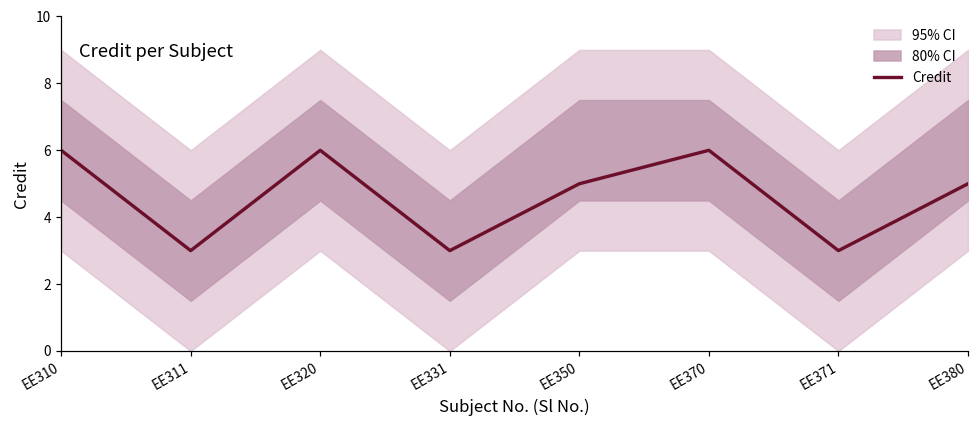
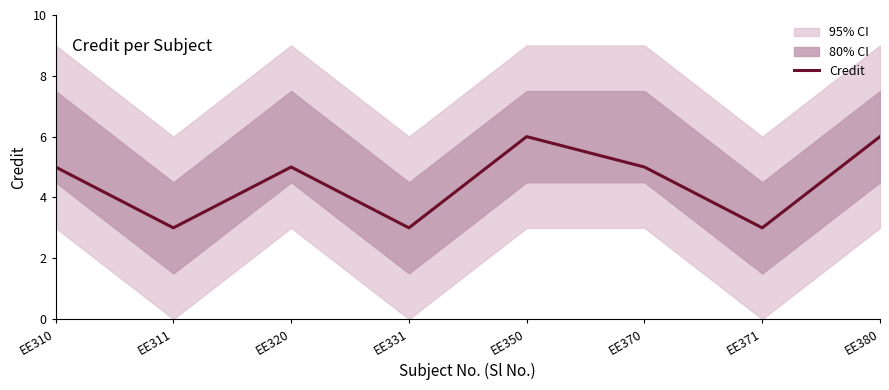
  {
    "Credit": {
-     "EE310": 6,
+     "EE310": 5,
      "EE311": 3,
-     "EE320": 6,
+     "EE320": 5,
      "EE331": 3,
-     "EE350": 5,
-     "EE370": 6,
+     "EE350": 6,
+     "EE370": 5,
      "EE371": 3,
-     "EE380": 5
+     "EE380": 6
    }
  }
